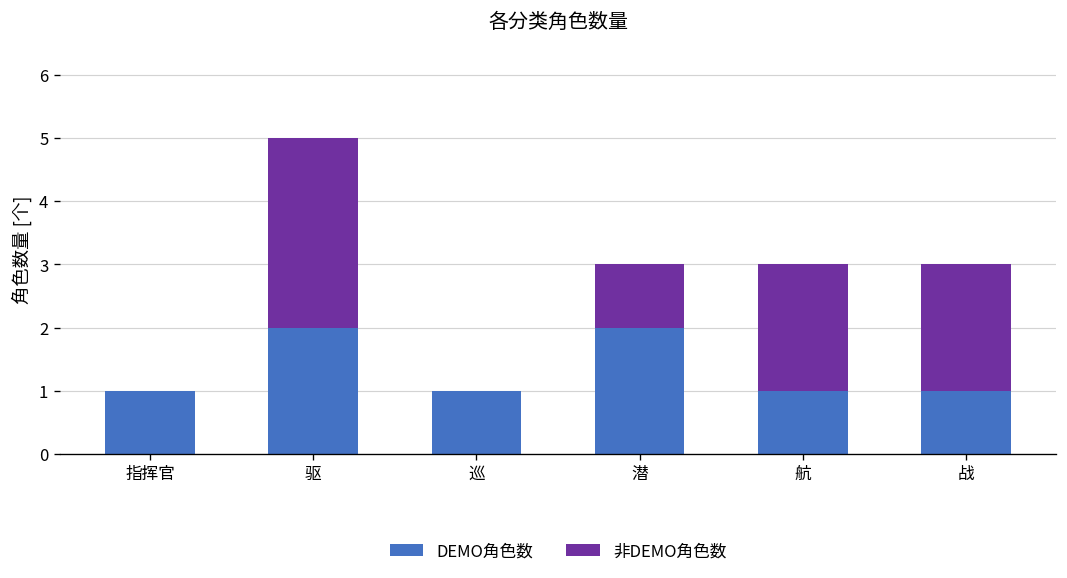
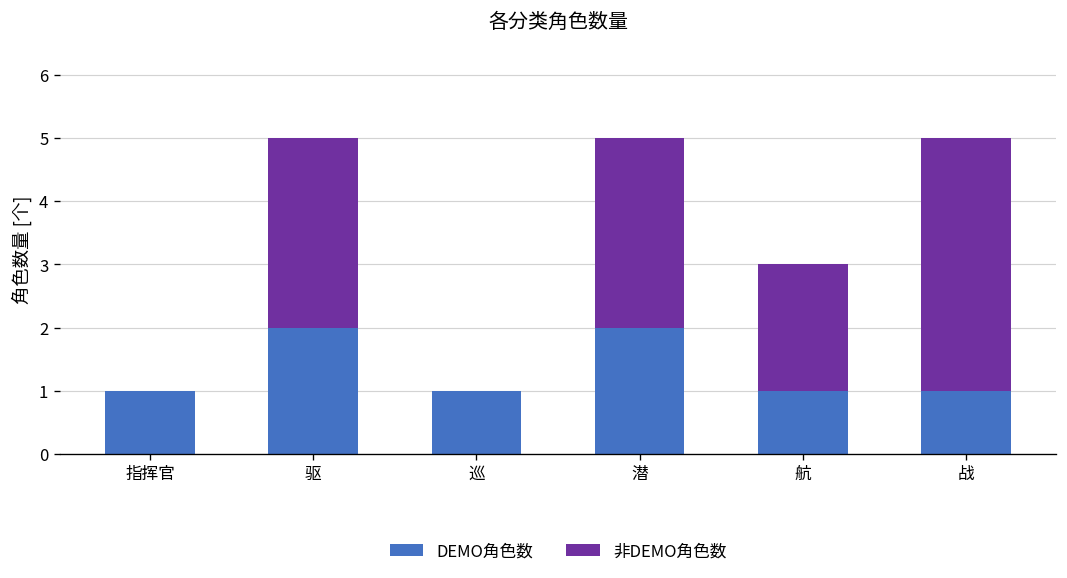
  {
    "DEMO角色数": {
      "指挥官": 1,
      "驱": 2,
      "巡": 1,
      "潜": 2,
      "航": 1,
      "战": 1
    },
    "非DEMO角色数": {
      "指挥官": 0,
      "驱": 3,
      "巡": 0,
-     "潜": 1,
+     "潜": 3,
      "航": 2,
-     "战": 2
+     "战": 4
    }
  }
